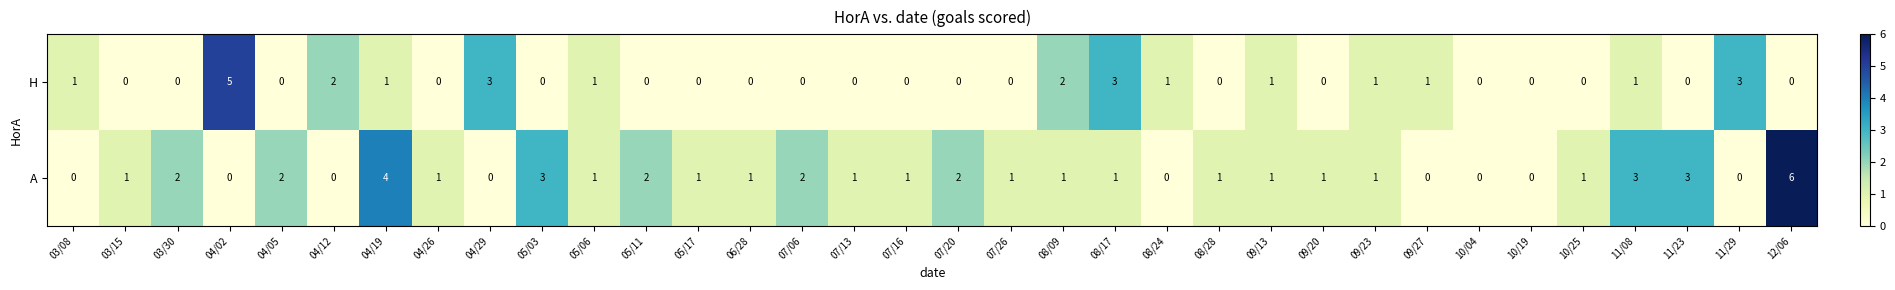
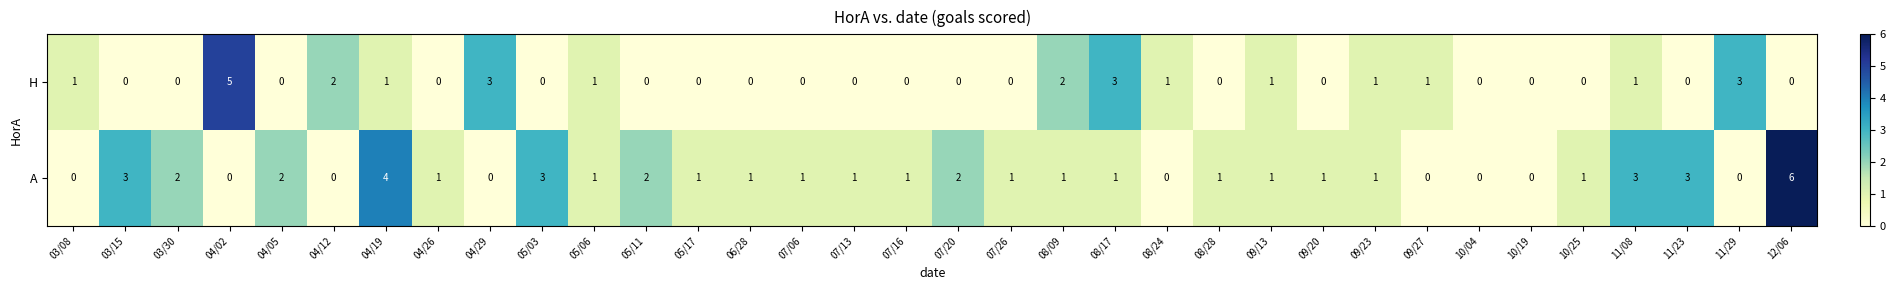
  {
    "H": {
      "03/08": 1,
      "03/15": 0,
      "03/30": 0,
      "04/02": 5,
      "04/05": 0,
      "04/12": 2,
      "04/19": 1,
      "04/26": 0,
      "04/29": 3,
      "05/03": 0,
      "05/06": 1,
      "05/11": 0,
      "05/17": 0,
      "06/28": 0,
      "07/06": 0,
      "07/13": 0,
      "07/16": 0,
      "07/20": 0,
      "07/26": 0,
      "08/09": 2,
      "08/17": 3,
      "08/24": 1,
      "08/28": 0,
      "09/13": 1,
      "09/20": 0,
      "09/23": 1,
      "09/27": 1,
      "10/04": 0,
      "10/19": 0,
      "10/25": 0,
      "11/08": 1,
      "11/23": 0,
      "11/29": 3,
      "12/06": 0
    },
    "A": {
      "03/08": 0,
-     "03/15": 1,
+     "03/15": 3,
      "03/30": 2,
      "04/02": 0,
      "04/05": 2,
      "04/12": 0,
      "04/19": 4,
      "04/26": 1,
      "04/29": 0,
      "05/03": 3,
      "05/06": 1,
      "05/11": 2,
      "05/17": 1,
      "06/28": 1,
-     "07/06": 2,
+     "07/06": 1,
      "07/13": 1,
      "07/16": 1,
      "07/20": 2,
      "07/26": 1,
      "08/09": 1,
      "08/17": 1,
      "08/24": 0,
      "08/28": 1,
      "09/13": 1,
      "09/20": 1,
      "09/23": 1,
      "09/27": 0,
      "10/04": 0,
      "10/19": 0,
      "10/25": 1,
      "11/08": 3,
      "11/23": 3,
      "11/29": 0,
      "12/06": 6
    }
  }
